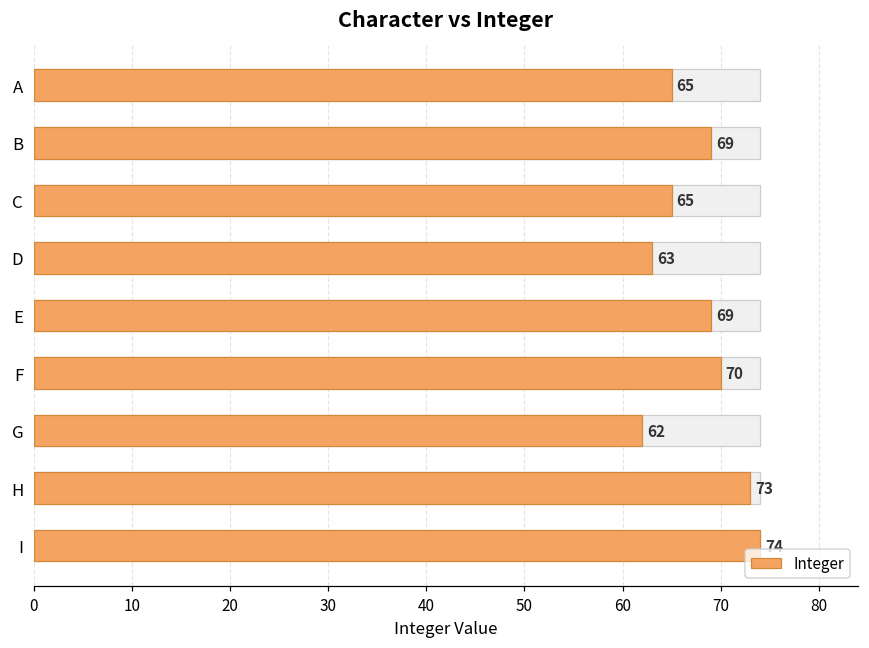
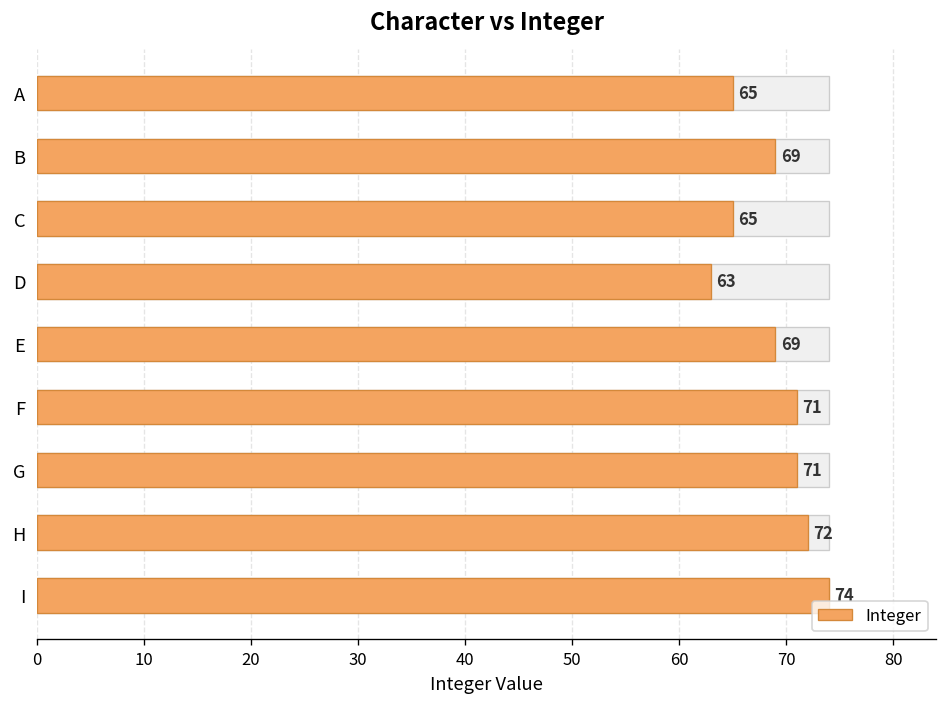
  {
    "Integer": {
-     "F": 70,
-     "G": 62,
-     "H": 73
+     "F": 71,
+     "G": 71,
+     "H": 72
    }
  }
